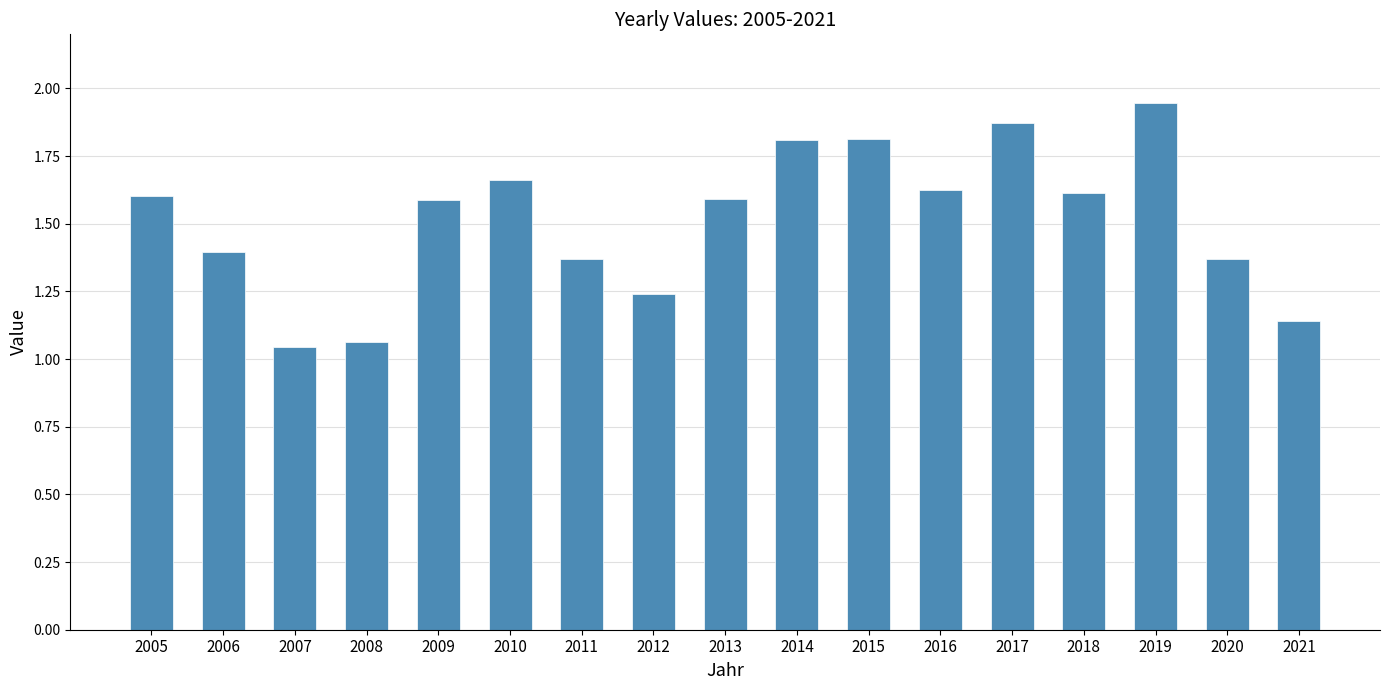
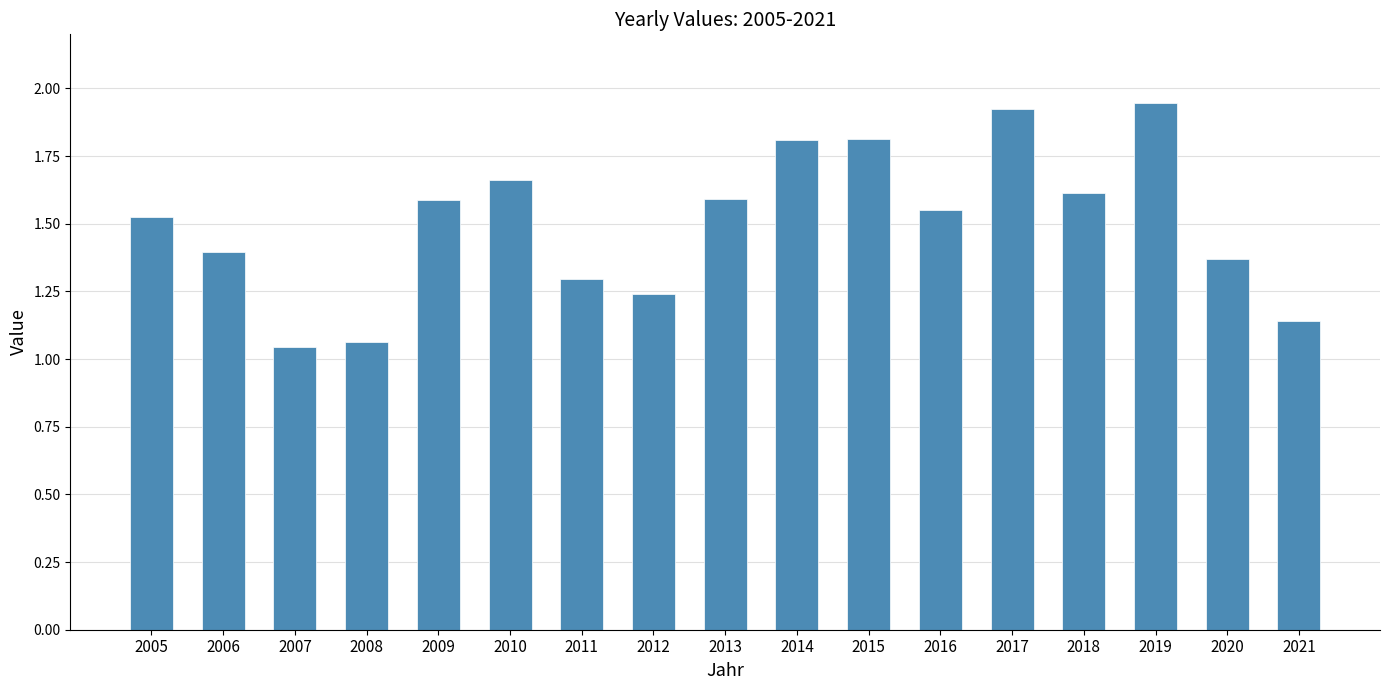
  {
-   "2005": 1.60,
+   "2005": 1.53,
    "2006": 1.40,
    "2007": 1.04,
    "2008": 1.06,
    "2009": 1.59,
    "2010": 1.66,
-   "2011": 1.37,
+   "2011": 1.29,
    "2012": 1.24,
    "2013": 1.59,
    "2014": 1.81,
    "2015": 1.81,
-   "2016": 1.63,
-   "2017": 1.87,
+   "2016": 1.55,
+   "2017": 1.92,
    "2018": 1.61,
    "2019": 1.95,
    "2020": 1.37,
    "2021": 1.14
  }
